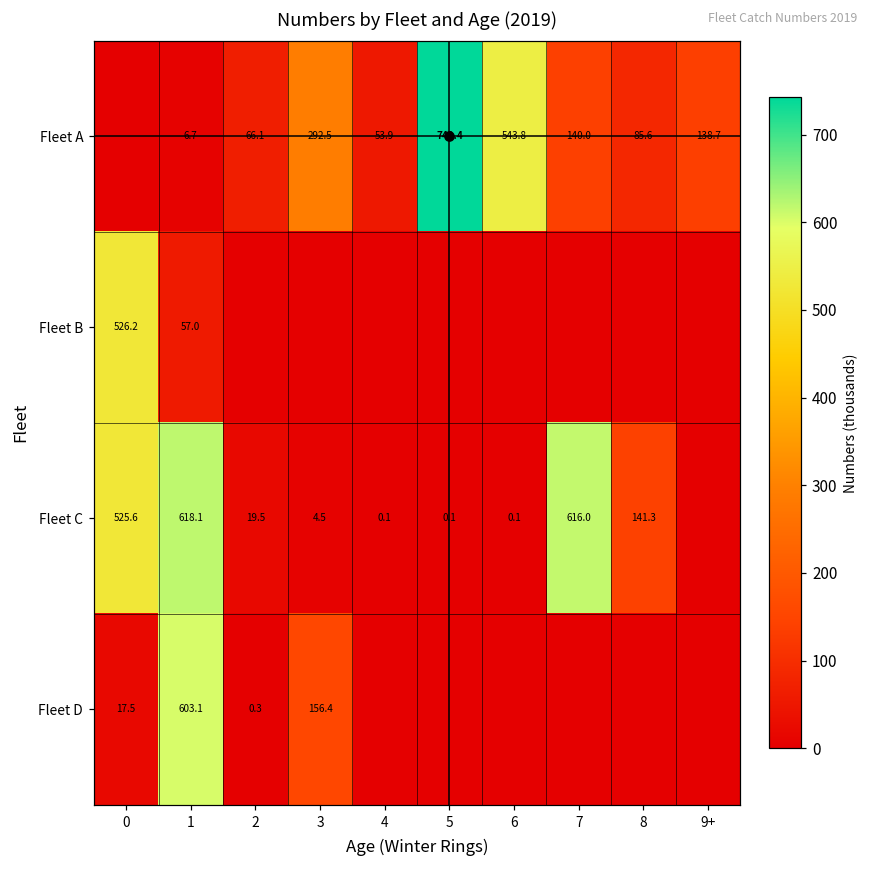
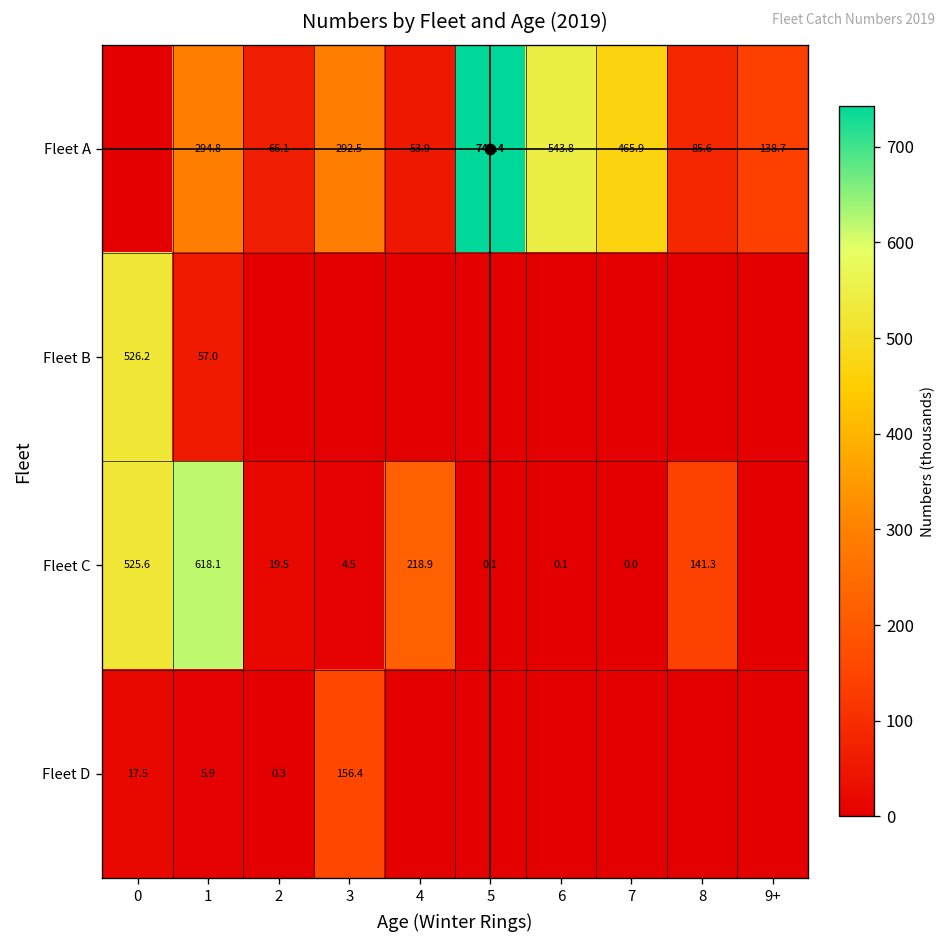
  {
    "Fleet A": {
-     "1": 6.7,
+     "1": 294.8,
      "2": 66.1,
      "3": 292.5,
      "4": 53.9,
      "6": 543.8,
-     "7": 140.0,
+     "7": 465.9,
      "8": 85.6,
      "9+": 138.7
    },
    "Fleet B": {
      "0": 526.2,
      "1": 57.0
    },
    "Fleet C": {
      "0": 525.6,
      "1": 618.1,
      "2": 19.5,
      "3": 4.5,
-     "4": 0.1,
+     "4": 218.9,
      "5": 0.1,
      "6": 0.1,
-     "7": 616.0,
+     "7": 0.0,
      "8": 141.3
    },
    "Fleet D": {
      "0": 17.5,
-     "1": 603.1,
+     "1": 5.9,
      "2": 0.3,
      "3": 156.4
    }
  }
